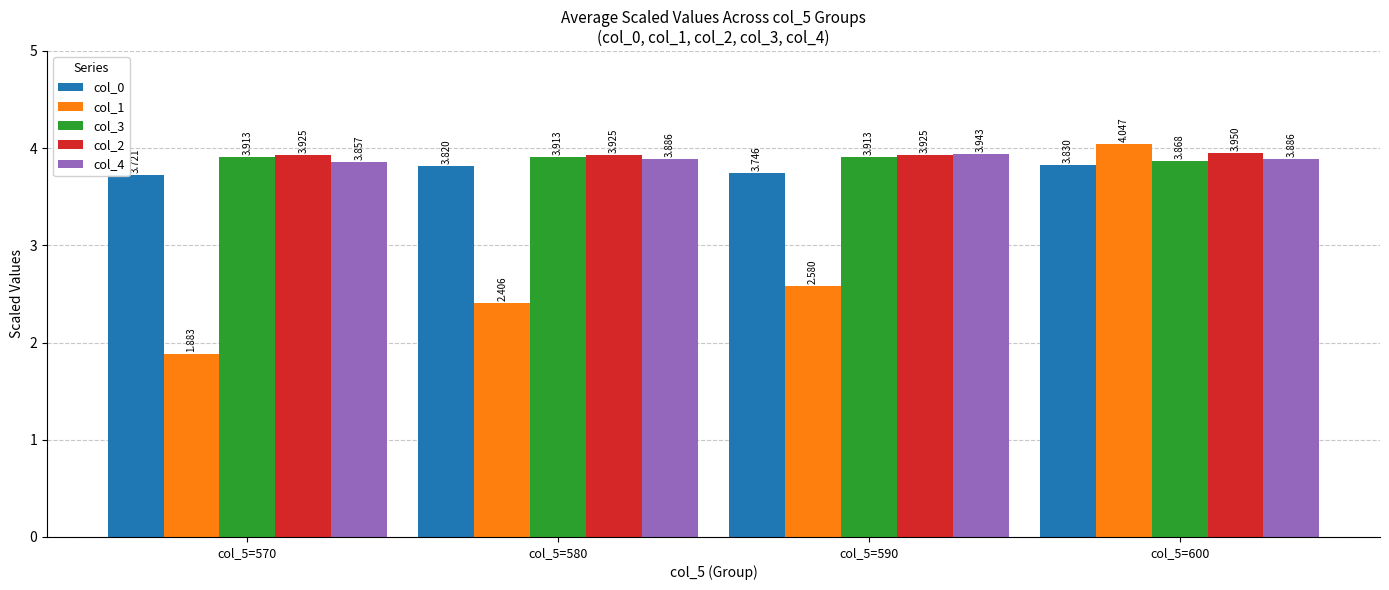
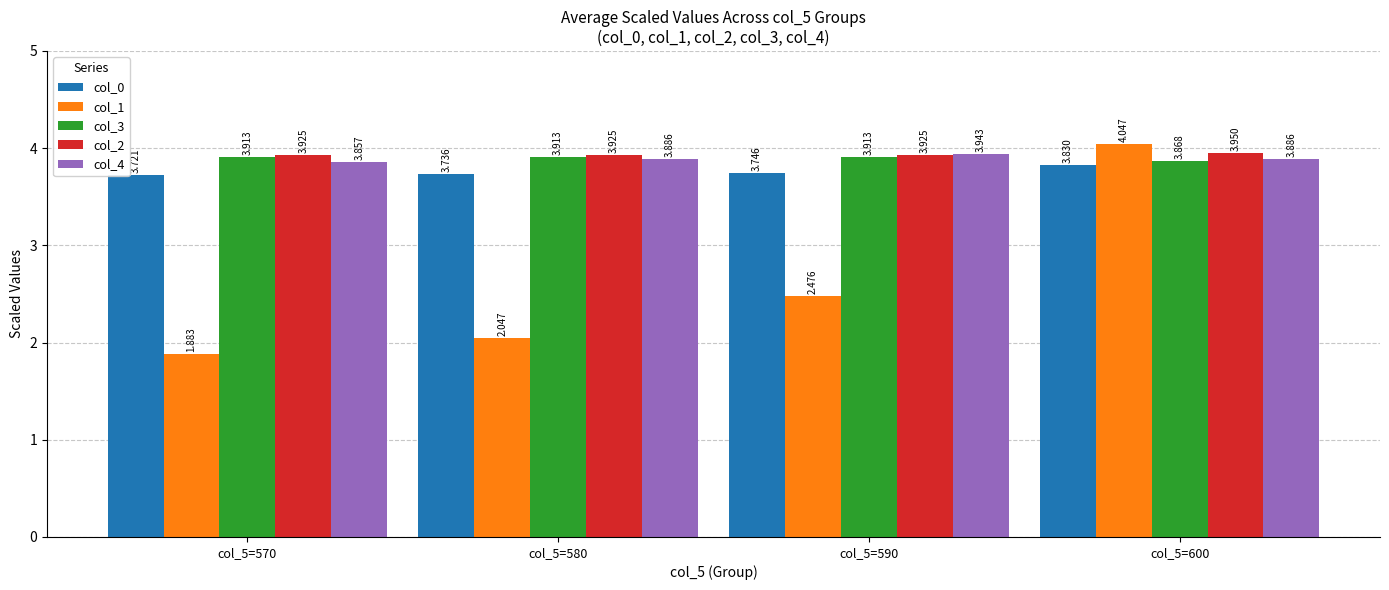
  {
    "col_0": {
      "col_5=570": 3.721,
-     "col_5=580": 3.820,
+     "col_5=580": 3.736,
      "col_5=590": 3.746,
      "col_5=600": 3.830
    },
    "col_1": {
      "col_5=570": 1.883,
-     "col_5=580": 2.406,
-     "col_5=590": 2.580,
+     "col_5=580": 2.047,
+     "col_5=590": 2.476,
      "col_5=600": 4.047
    },
    "col_3": {
      "col_5=570": 3.913,
      "col_5=580": 3.913,
      "col_5=590": 3.913,
      "col_5=600": 3.868
    },
    "col_2": {
      "col_5=570": 3.925,
      "col_5=580": 3.925,
      "col_5=590": 3.925,
      "col_5=600": 3.950
    },
    "col_4": {
      "col_5=570": 3.857,
      "col_5=580": 3.886,
      "col_5=590": 3.943,
      "col_5=600": 3.886
    }
  }
